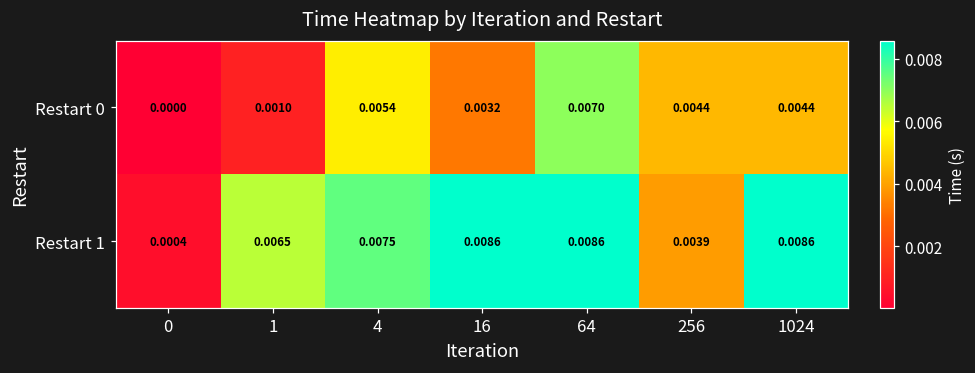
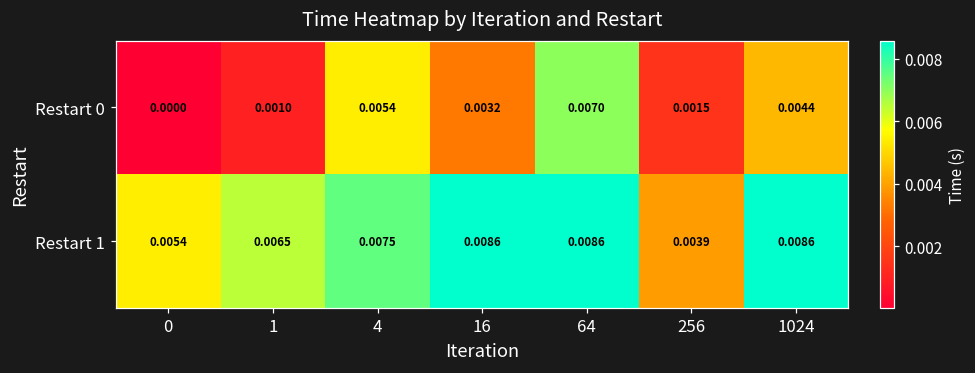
  {
    "Restart 0": {
      "0": 0.0000,
      "1": 0.0010,
      "4": 0.0054,
      "16": 0.0032,
      "64": 0.0070,
-     "256": 0.0044,
+     "256": 0.0015,
      "1024": 0.0044
    },
    "Restart 1": {
-     "0": 0.0004,
+     "0": 0.0054,
      "1": 0.0065,
      "4": 0.0075,
      "16": 0.0086,
      "64": 0.0086,
      "256": 0.0039,
      "1024": 0.0086
    }
  }
